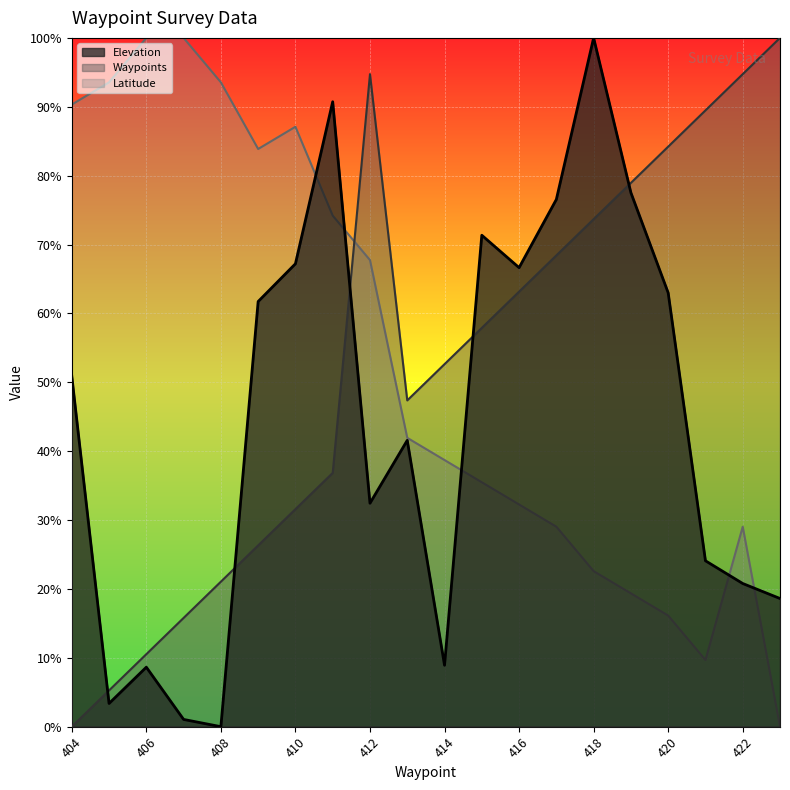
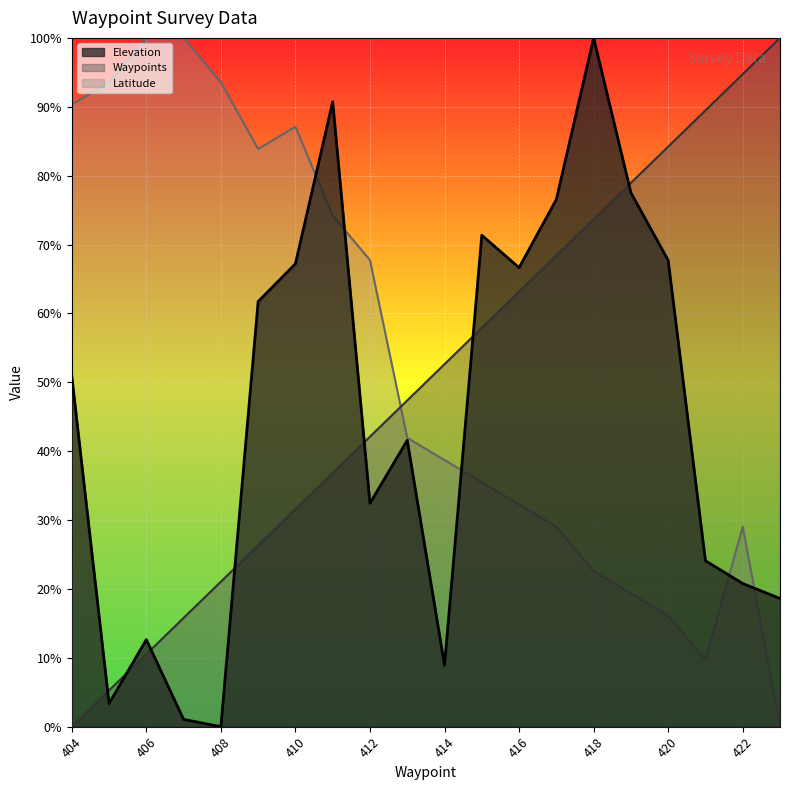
  {
    "Elevation": {
      "404": "51%",
-     "406": "9%",
+     "406": "13%",
      "408": "0%",
      "410": "67%",
      "412": "32%",
      "414": "9%",
      "416": "67%",
      "418": "100%",
-     "420": "63%",
+     "420": "68%",
      "422": "21%"
    },
    "Waypoints": {
      "404": "0%",
      "406": "11%",
      "408": "21%",
      "410": "32%",
-     "412": "95%",
+     "412": "42%",
      "414": "53%",
      "416": "63%",
      "418": "74%",
      "420": "84%",
      "422": "95%"
    },
    "Latitude": {
      "404": "90%",
      "406": "100%",
      "408": "94%",
      "410": "87%",
      "412": "68%",
      "414": "39%",
      "416": "32%",
      "418": "23%",
      "420": "16%",
      "422": "29%"
    }
  }
